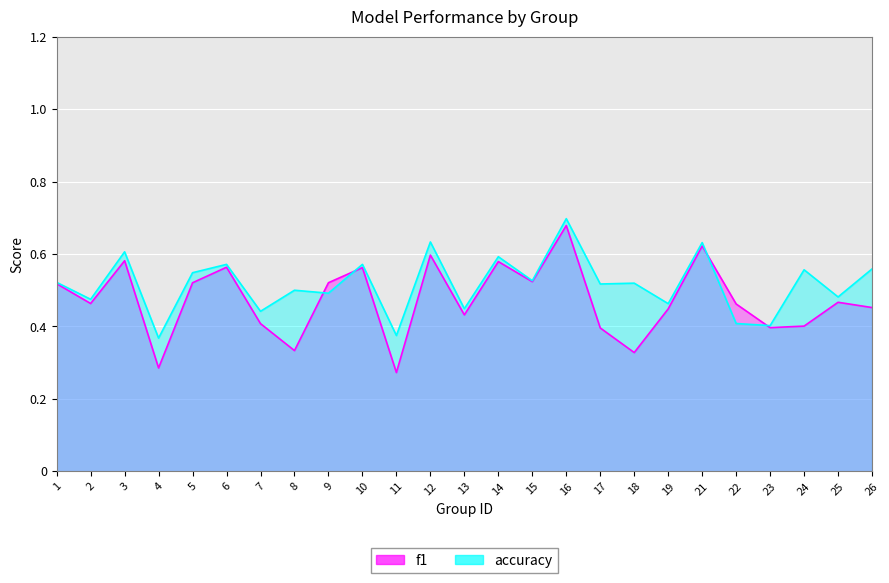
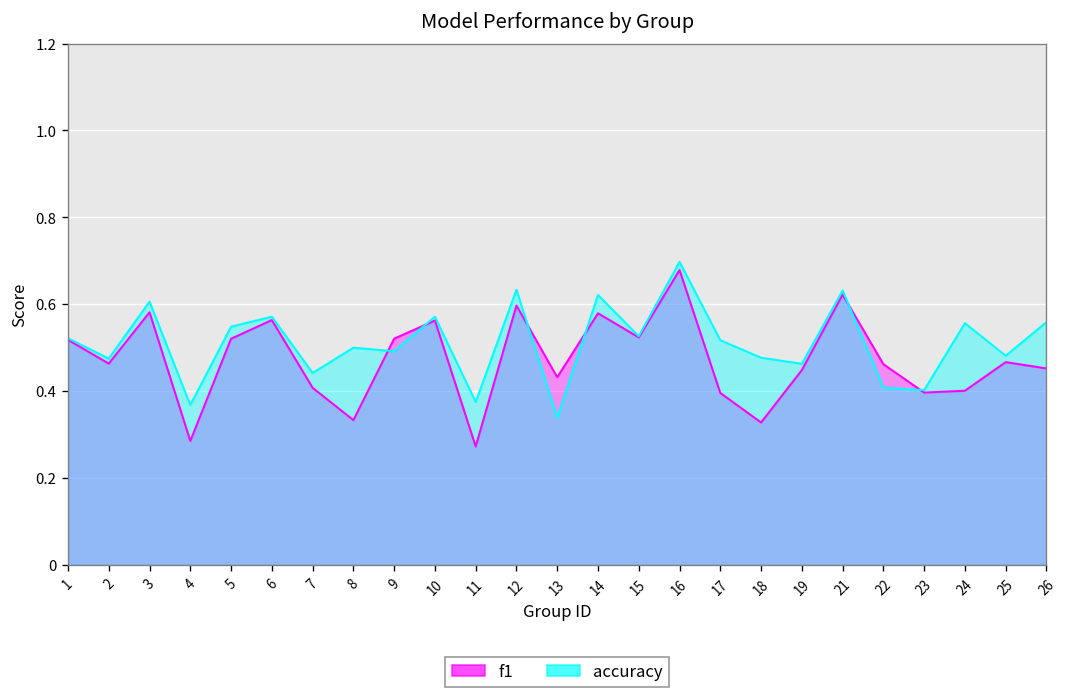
  {
    "f1": {
      "2": 0.46,
      "3": 0.58,
      "4": 0.29,
      "5": 0.52,
      "6": 0.56,
      "7": 0.41,
      "8": 0.33,
      "9": 0.52,
      "10": 0.56,
      "11": 0.27,
      "12": 0.60,
      "13": 0.43,
      "14": 0.58,
      "16": 0.68,
      "17": 0.40,
      "18": 0.33,
      "19": 0.45,
      "21": 0.62,
      "22": 0.46,
      "24": 0.40,
      "25": 0.47,
      "26": 0.45
    },
    "accuracy": {
      "2": 0.48,
      "3": 0.61,
      "4": 0.37,
      "5": 0.55,
      "6": 0.57,
      "7": 0.44,
      "8": 0.50,
      "9": 0.49,
      "10": 0.57,
      "11": 0.38,
      "12": 0.63,
-     "13": 0.45,
-     "14": 0.59,
+     "13": 0.34,
+     "14": 0.62,
      "16": 0.70,
      "17": 0.52,
-     "18": 0.52,
+     "18": 0.48,
      "19": 0.46,
      "21": 0.63,
      "22": 0.41,
      "24": 0.56,
      "25": 0.48,
      "26": 0.56
    }
  }
